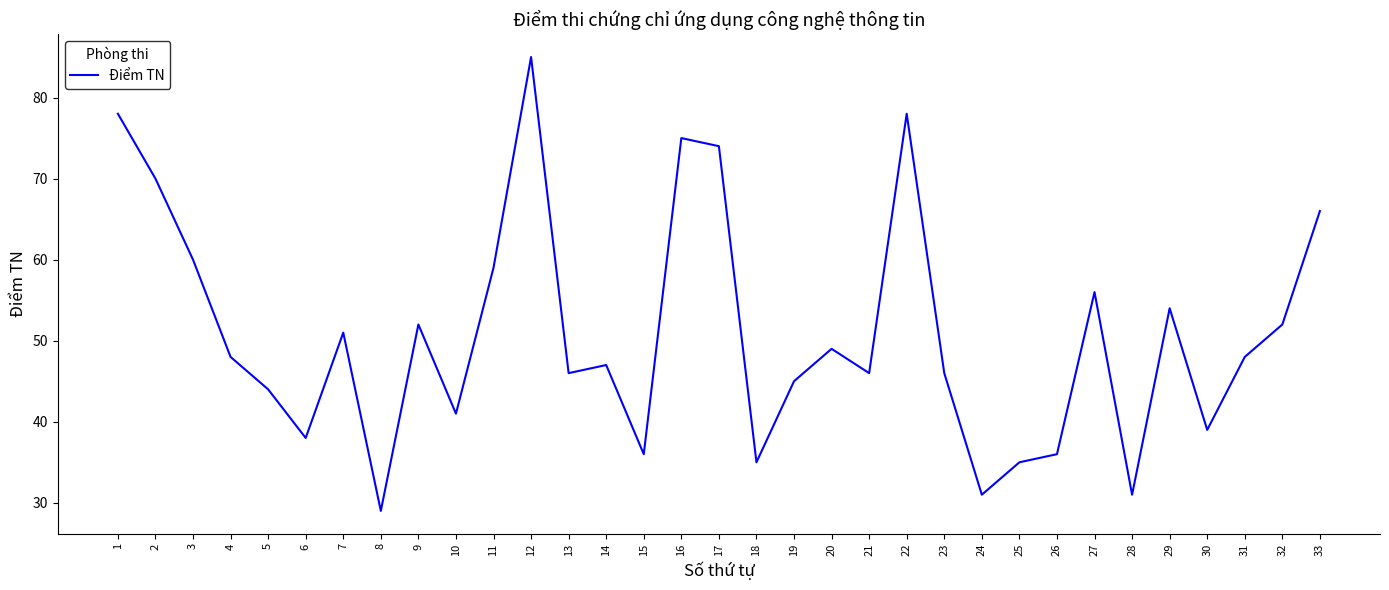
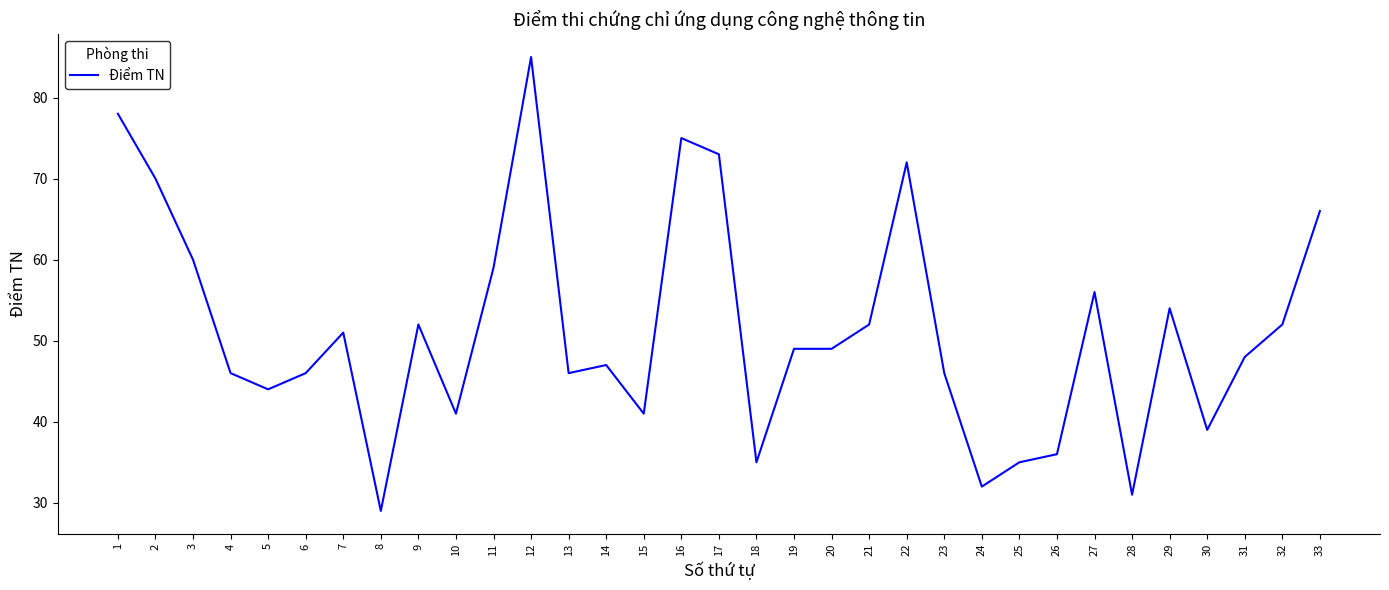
  {
    "1": 78,
    "2": 70,
    "3": 60,
-   "4": 48,
+   "4": 46,
    "5": 44,
-   "6": 38,
+   "6": 46,
    "7": 51,
    "8": 29,
    "9": 52,
    "10": 41,
    "11": 59,
    "12": 85,
    "13": 46,
    "14": 47,
-   "15": 36,
+   "15": 41,
    "16": 75,
-   "17": 74,
+   "17": 73,
    "18": 35,
-   "19": 45,
+   "19": 49,
    "20": 49,
-   "21": 46,
-   "22": 78,
+   "21": 52,
+   "22": 72,
    "23": 46,
-   "24": 31,
+   "24": 32,
    "25": 35,
    "26": 36,
    "27": 56,
    "28": 31,
    "29": 54,
    "30": 39,
    "31": 48,
    "32": 52,
    "33": 66
  }
